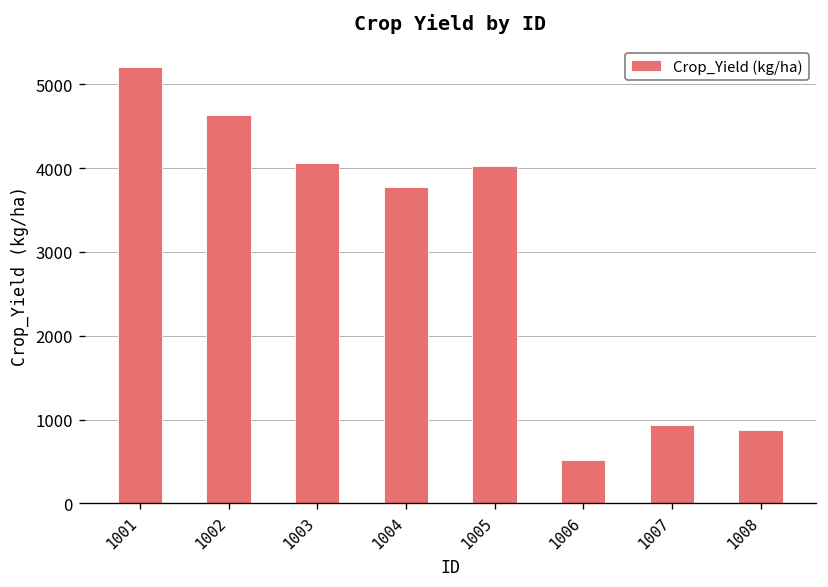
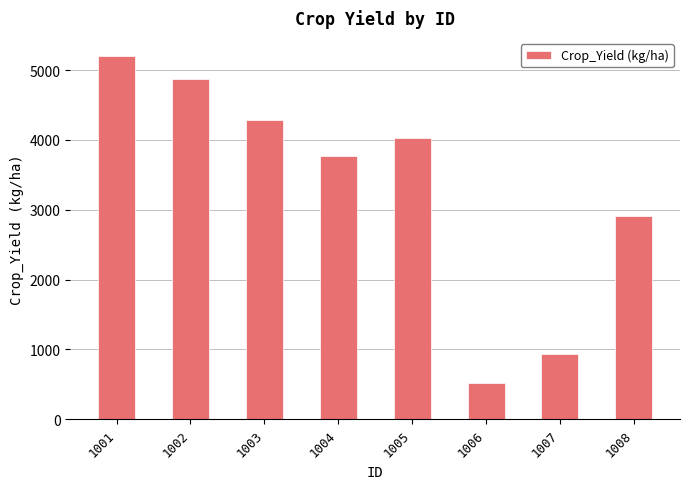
  {
    "1001": 5200,
-   "1002": 4600,
-   "1003": 4100,
+   "1002": 4900,
+   "1003": 4300,
    "1004": 3800,
    "1005": 4000,
    "1006": 500,
    "1007": 900,
-   "1008": 900
+   "1008": 2900
  }
